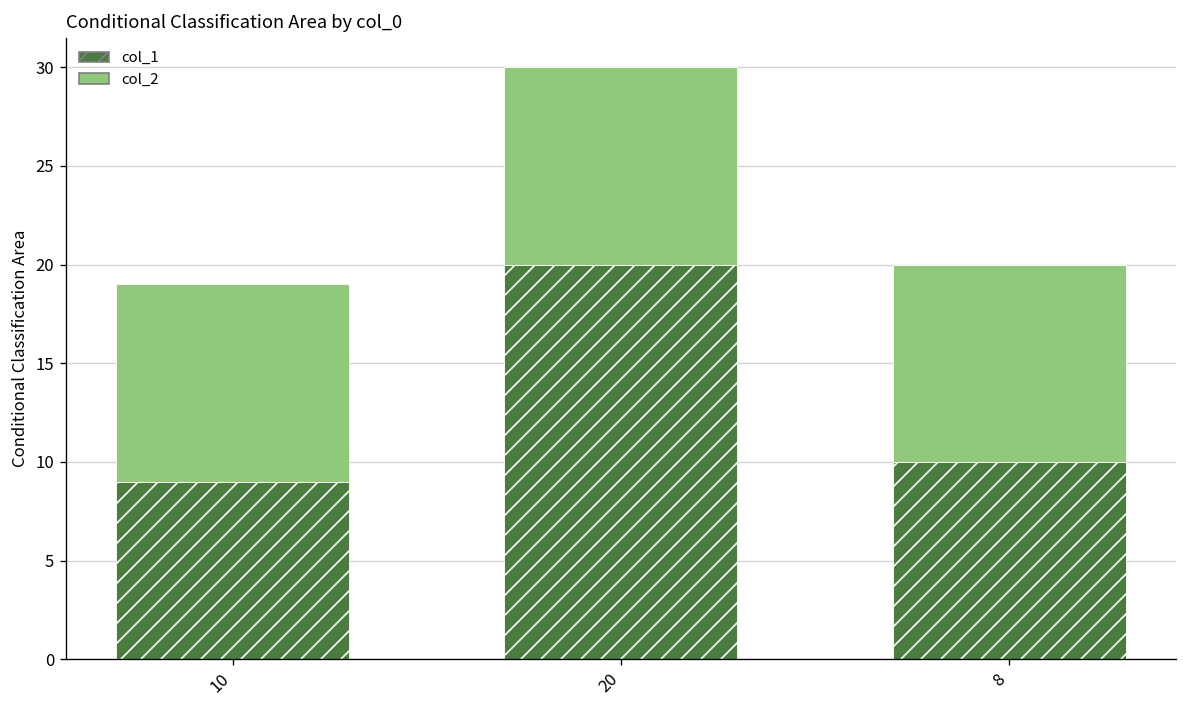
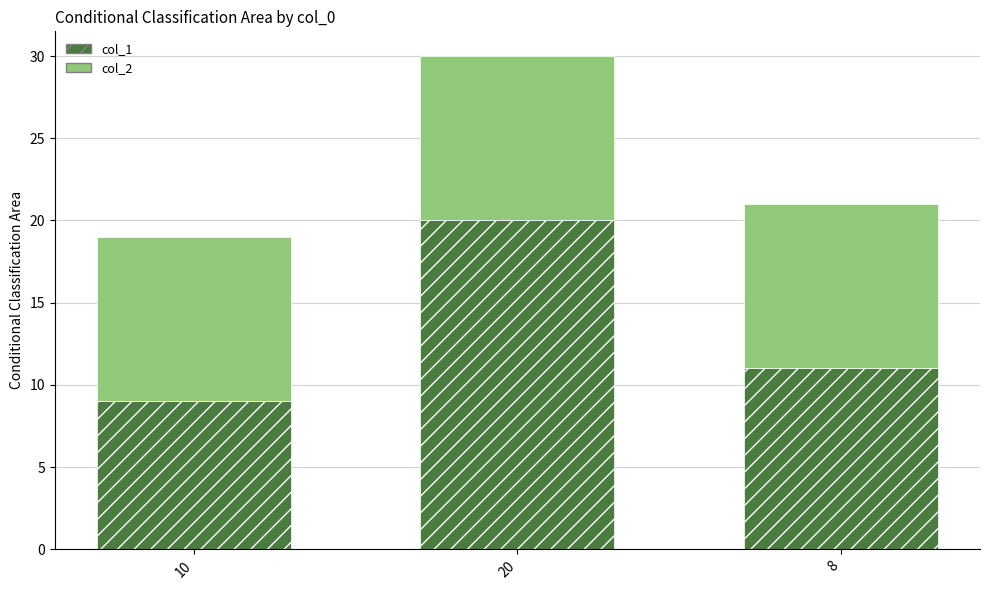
  {
    "col_1": {
      "10": 9,
      "20": 20,
-     "8": 10
+     "8": 11
    },
    "col_2": {
      "10": 10,
      "20": 10,
      "8": 10
    }
  }
